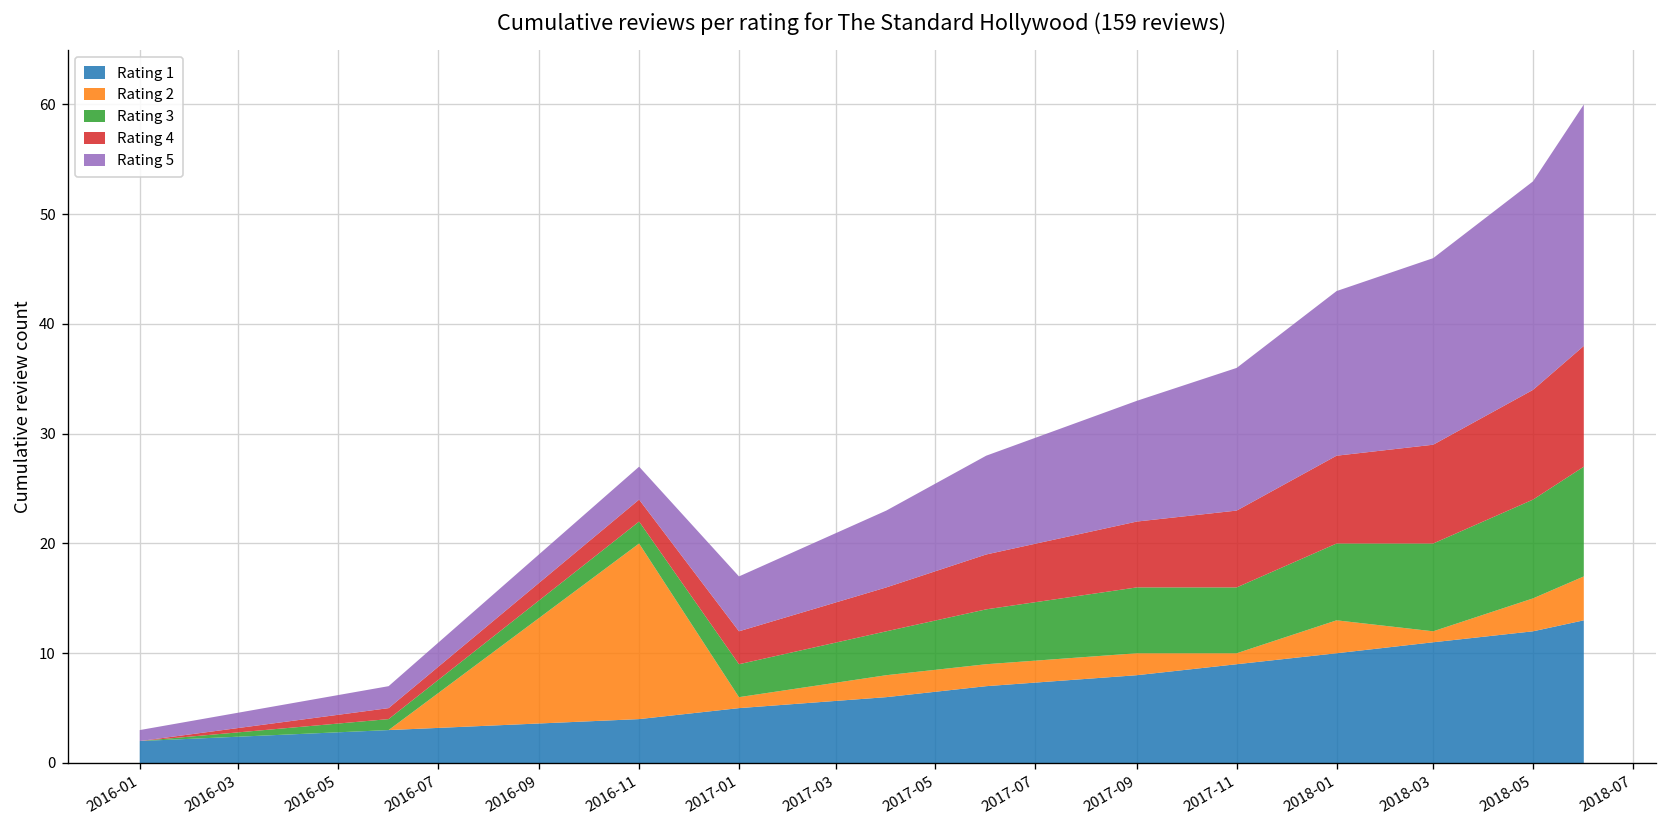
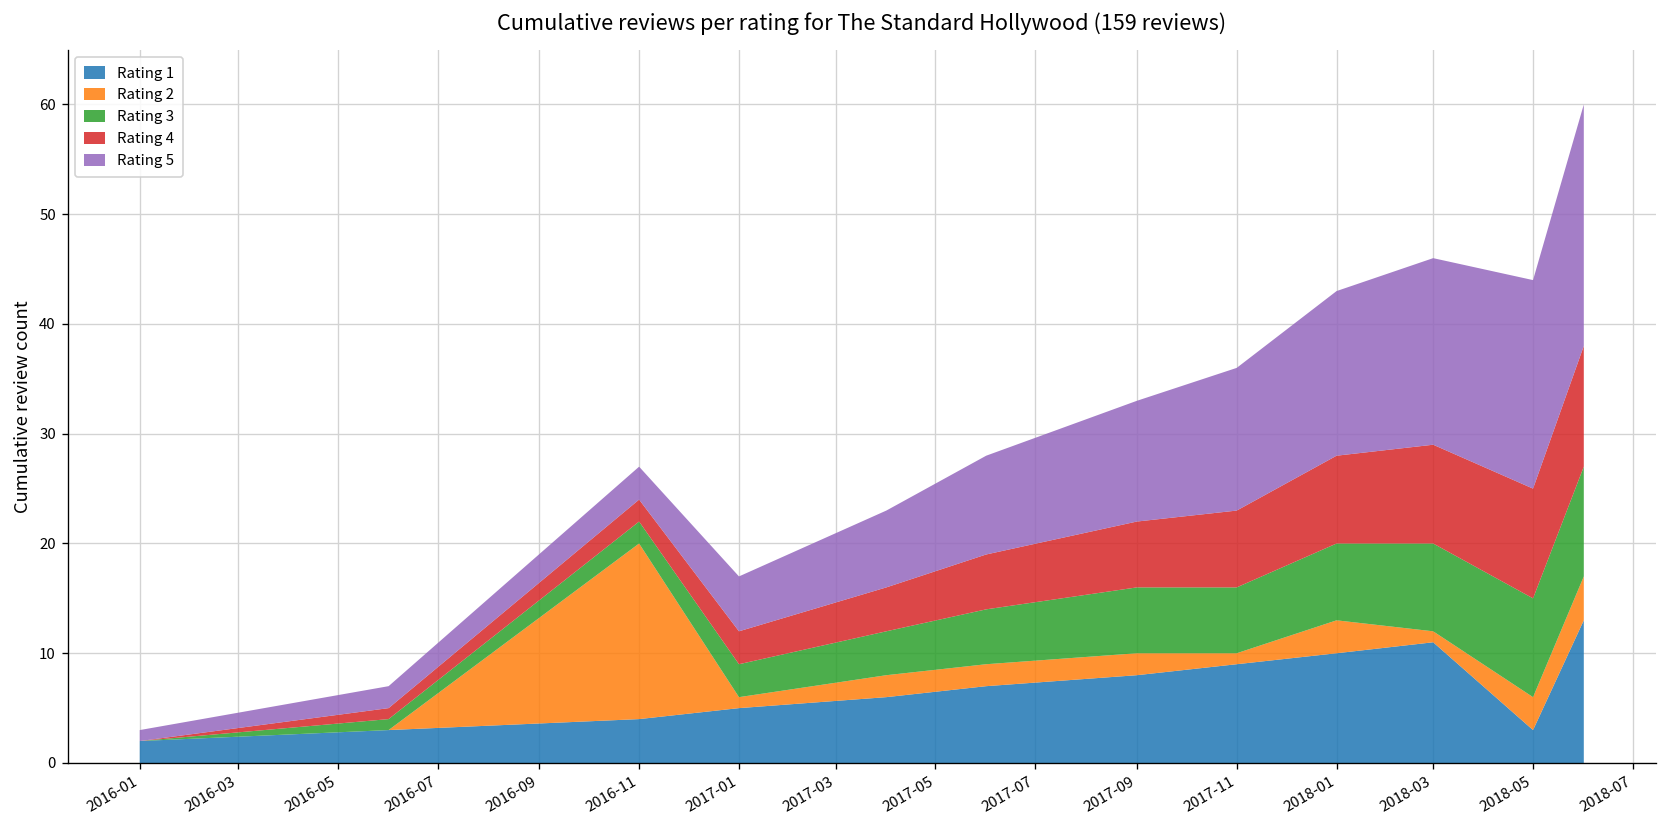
  {
    "Rating 1": {
      "2016-11": 4,
      "2017-01": 5,
      "2017-09": 8,
      "2017-11": 9,
      "2018-01": 10,
      "2018-03": 11,
-     "2018-05": 12
+     "2018-05": 3
    },
    "Rating 2": {
      "2016-11": 16,
      "2017-01": 1,
      "2017-09": 2,
      "2017-11": 1,
      "2018-01": 3,
      "2018-03": 1,
      "2018-05": 3
    },
    "Rating 3": {
      "2016-11": 2,
      "2017-01": 3,
      "2017-09": 6,
      "2017-11": 6,
      "2018-01": 7,
      "2018-03": 8,
      "2018-05": 9
    },
    "Rating 4": {
      "2016-11": 2,
      "2017-01": 3,
      "2017-09": 6,
      "2017-11": 7,
      "2018-01": 8,
      "2018-03": 9,
      "2018-05": 10
    },
    "Rating 5": {
      "2016-01": 1,
      "2016-11": 3,
      "2017-01": 5,
      "2017-09": 11,
      "2017-11": 13,
      "2018-01": 15,
      "2018-03": 17,
      "2018-05": 19
    }
  }
